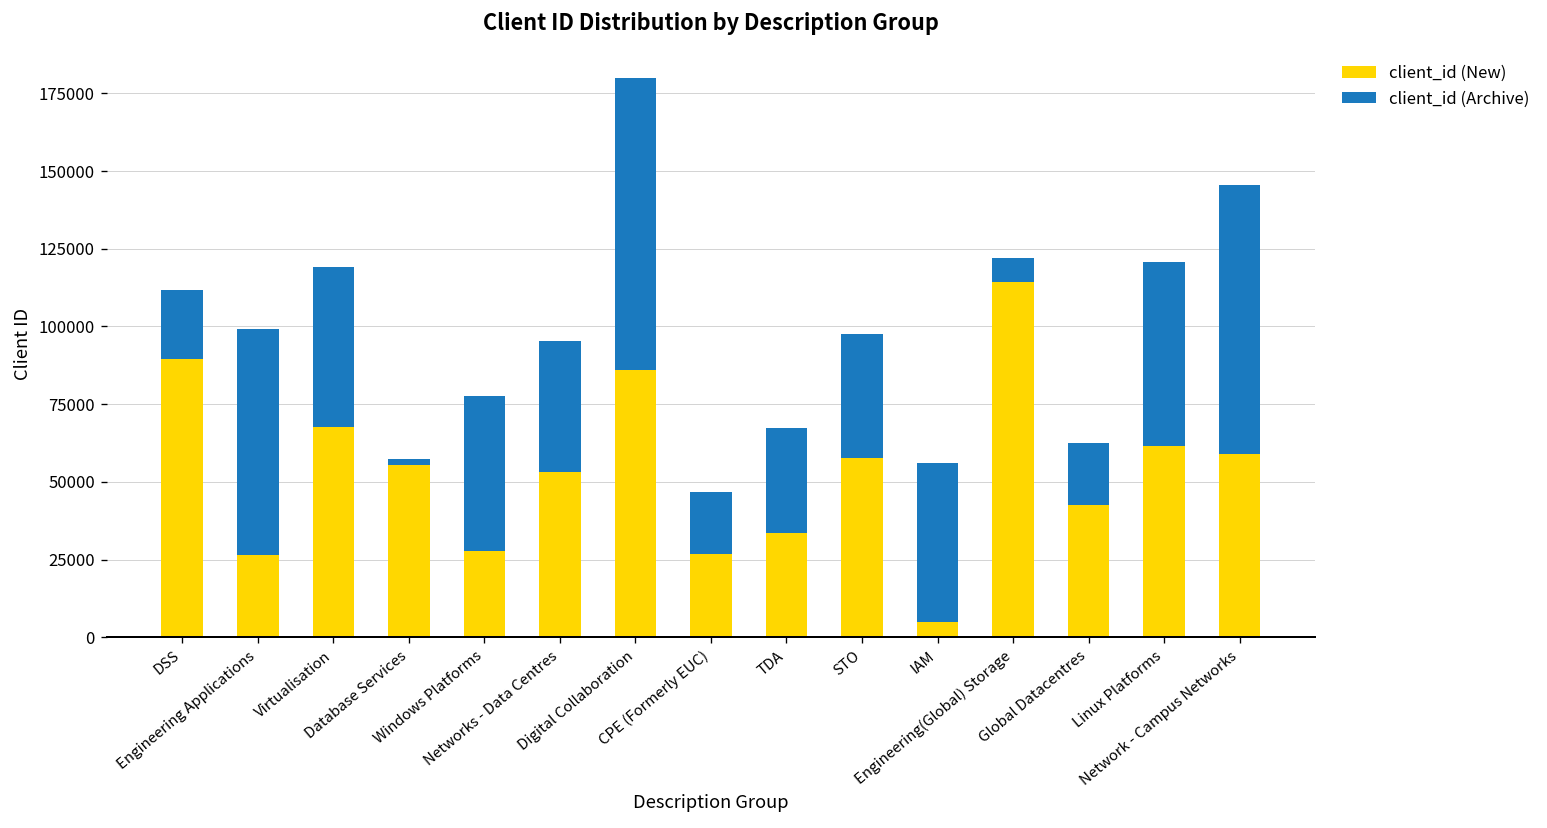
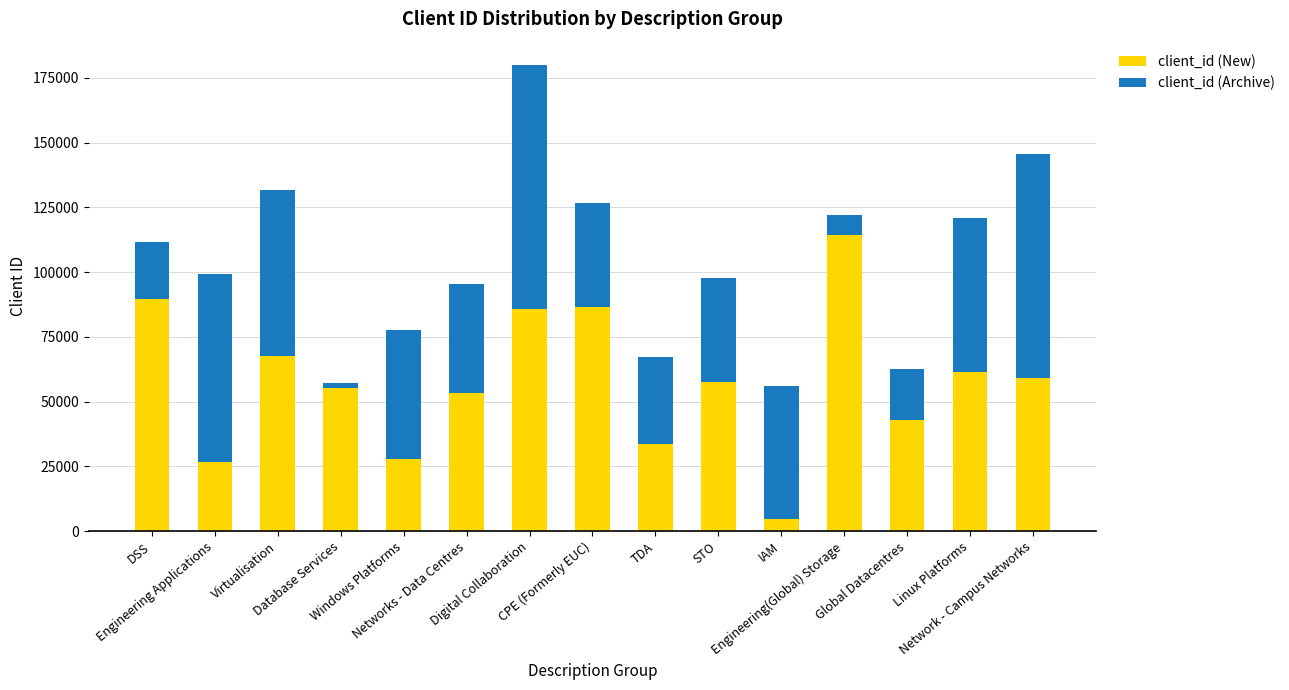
  {
    "client_id (New)": {
      "DSS": 90000,
      "Engineering Applications": 27000,
      "Virtualisation": 68000,
      "Database Services": 55000,
      "Windows Platforms": 28000,
      "Networks - Data Centres": 53000,
      "Digital Collaboration": 86000,
-     "CPE (Formerly EUC)": 27000,
+     "CPE (Formerly EUC)": 87000,
      "TDA": 34000,
      "STO": 58000,
      "IAM": 5000,
      "Engineering(Global) Storage": 114000,
      "Global Datacentres": 43000,
      "Linux Platforms": 61000,
      "Network - Campus Networks": 59000
    },
    "client_id (Archive)": {
      "DSS": 22000,
      "Engineering Applications": 73000,
-     "Virtualisation": 52000,
+     "Virtualisation": 64000,
      "Database Services": 2000,
      "Windows Platforms": 50000,
      "Networks - Data Centres": 42000,
      "Digital Collaboration": 94000,
-     "CPE (Formerly EUC)": 20000,
+     "CPE (Formerly EUC)": 40000,
      "TDA": 34000,
      "STO": 40000,
      "IAM": 51000,
      "Engineering(Global) Storage": 8000,
      "Global Datacentres": 20000,
      "Linux Platforms": 59000,
      "Network - Campus Networks": 86000
    }
  }
